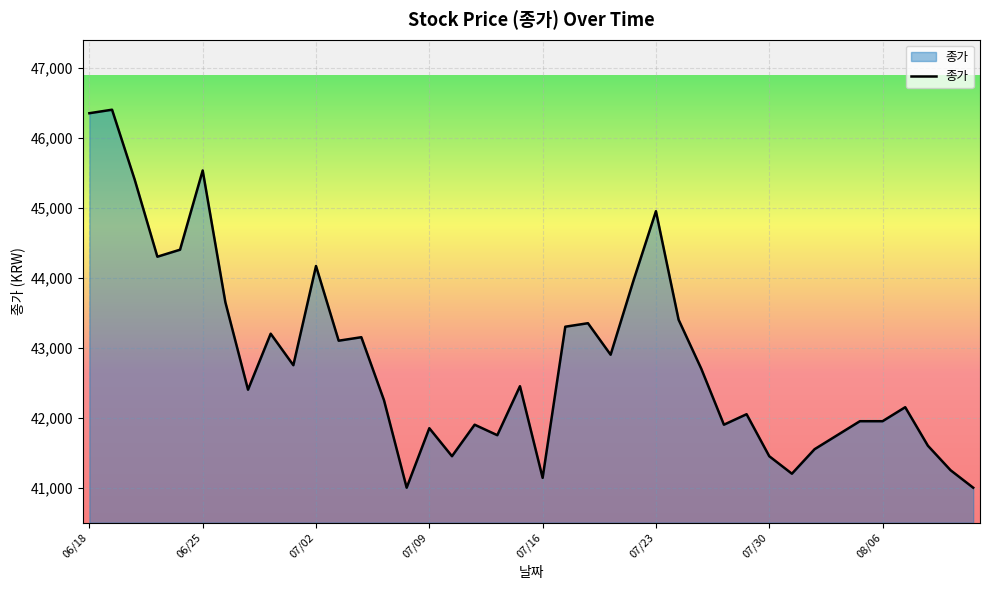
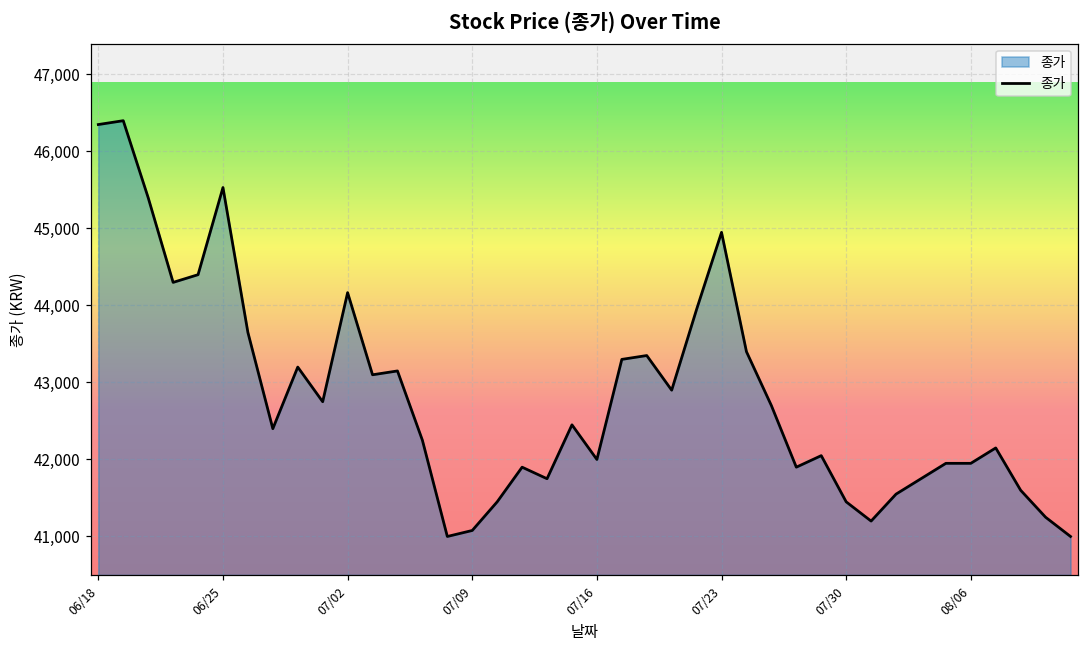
  {
    "06/18": "46,400",
    "06/25": "45,500",
    "07/02": "44,200",
-   "07/09": "41,900",
-   "07/16": "41,100",
+   "07/09": "41,100",
+   "07/16": "42,000",
    "07/23": "45,000",
    "07/30": "41,500",
    "08/06": "42,000"
  }
